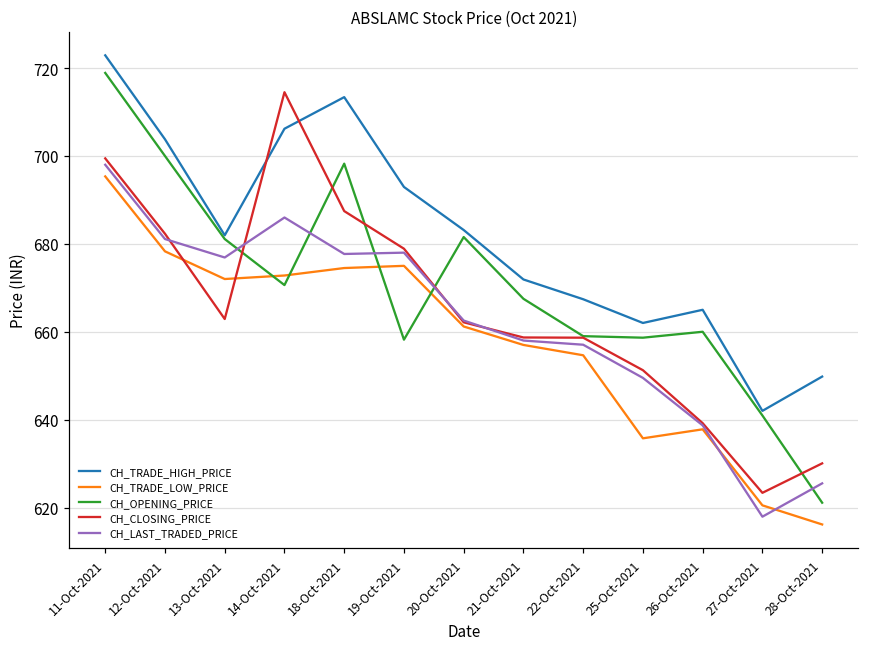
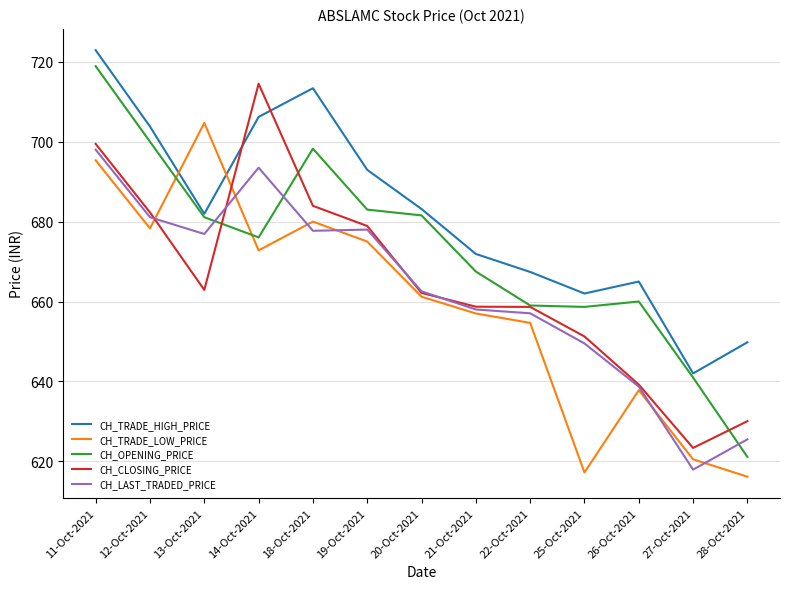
  {
    "CH_TRADE_HIGH_PRICE": {
      "11-Oct-2021": 723,
      "12-Oct-2021": 704,
      "13-Oct-2021": 682,
      "14-Oct-2021": 706,
      "18-Oct-2021": 713,
      "19-Oct-2021": 693,
      "20-Oct-2021": 683,
      "21-Oct-2021": 672,
      "22-Oct-2021": 667,
      "25-Oct-2021": 662,
      "26-Oct-2021": 665,
      "27-Oct-2021": 642,
      "28-Oct-2021": 650
    },
    "CH_TRADE_LOW_PRICE": {
      "11-Oct-2021": 695,
      "12-Oct-2021": 678,
-     "13-Oct-2021": 672,
+     "13-Oct-2021": 705,
      "14-Oct-2021": 673,
-     "18-Oct-2021": 675,
+     "18-Oct-2021": 680,
      "19-Oct-2021": 675,
      "20-Oct-2021": 661,
      "21-Oct-2021": 657,
      "22-Oct-2021": 655,
-     "25-Oct-2021": 636,
+     "25-Oct-2021": 617,
      "26-Oct-2021": 638,
      "27-Oct-2021": 621,
      "28-Oct-2021": 616
    },
    "CH_OPENING_PRICE": {
      "11-Oct-2021": 719,
      "12-Oct-2021": 700,
      "13-Oct-2021": 681,
-     "14-Oct-2021": 671,
+     "14-Oct-2021": 676,
      "18-Oct-2021": 698,
-     "19-Oct-2021": 658,
+     "19-Oct-2021": 683,
      "20-Oct-2021": 682,
      "21-Oct-2021": 668,
      "25-Oct-2021": 659,
      "26-Oct-2021": 660,
      "27-Oct-2021": 641,
      "28-Oct-2021": 621
    },
    "CH_CLOSING_PRICE": {
      "11-Oct-2021": 699,
      "12-Oct-2021": 682,
      "13-Oct-2021": 663,
      "14-Oct-2021": 715,
-     "18-Oct-2021": 687,
+     "18-Oct-2021": 684,
      "19-Oct-2021": 679,
      "21-Oct-2021": 659,
      "25-Oct-2021": 651,
      "27-Oct-2021": 623,
      "28-Oct-2021": 630
    },
    "CH_LAST_TRADED_PRICE": {
      "11-Oct-2021": 698,
      "12-Oct-2021": 681,
      "13-Oct-2021": 677,
-     "14-Oct-2021": 686,
+     "14-Oct-2021": 694,
      "18-Oct-2021": 678,
      "19-Oct-2021": 678,
      "21-Oct-2021": 658,
      "22-Oct-2021": 657,
      "25-Oct-2021": 650,
      "27-Oct-2021": 618,
      "28-Oct-2021": 626
    }
  }
